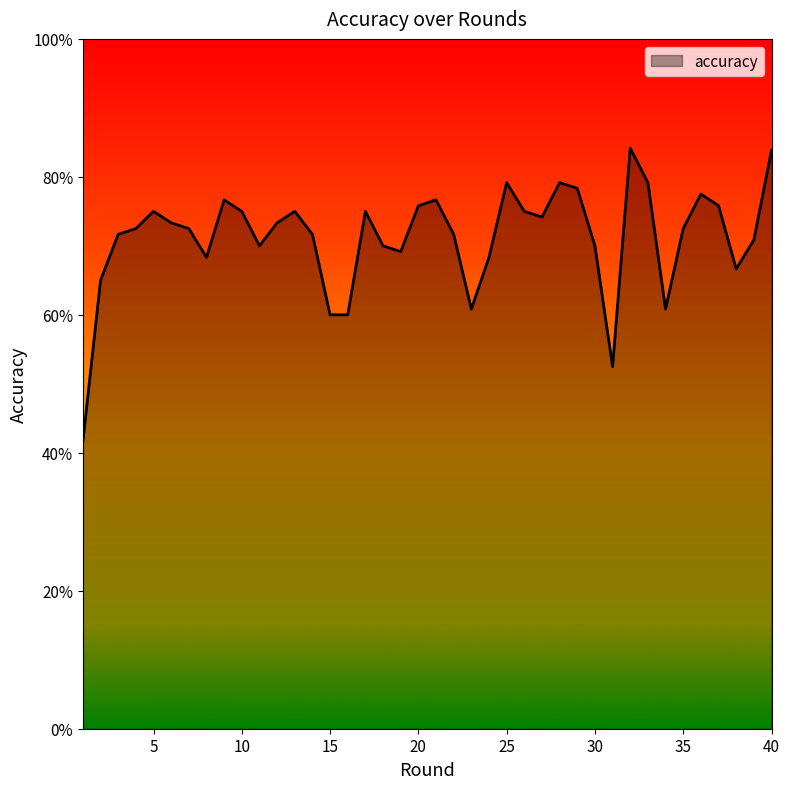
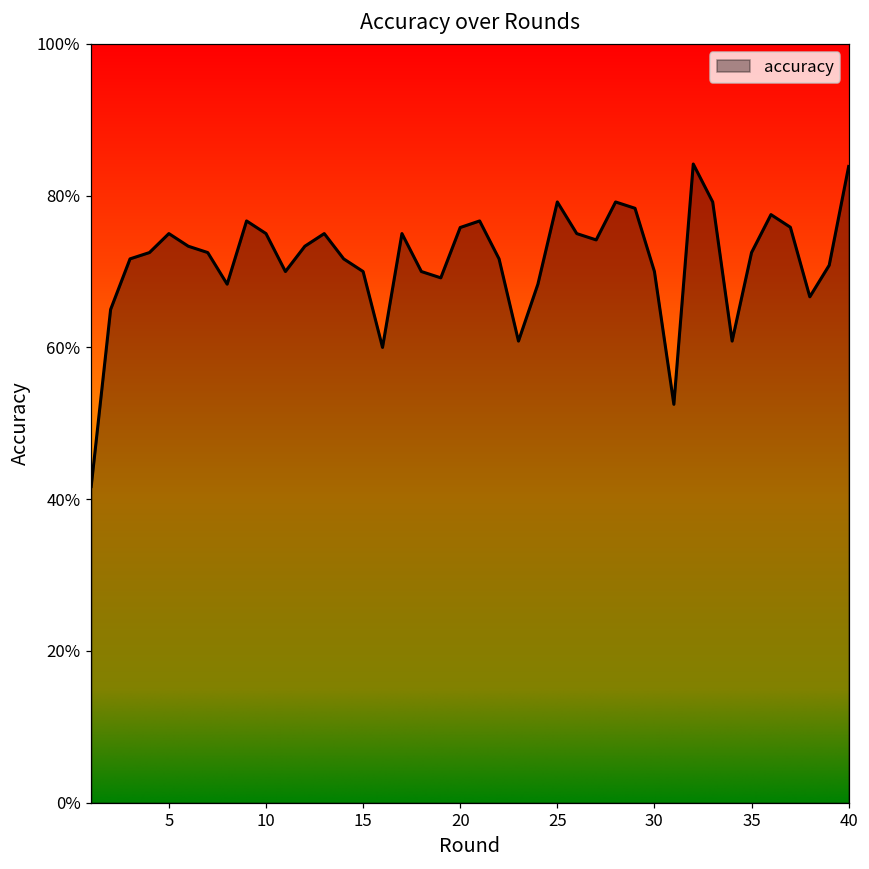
  {
    "5": "75%",
    "10": "75%",
-   "15": "60%",
+   "15": "70%",
    "20": "76%",
    "25": "79%",
    "30": "70%",
    "35": "73%",
    "40": "84%"
  }
